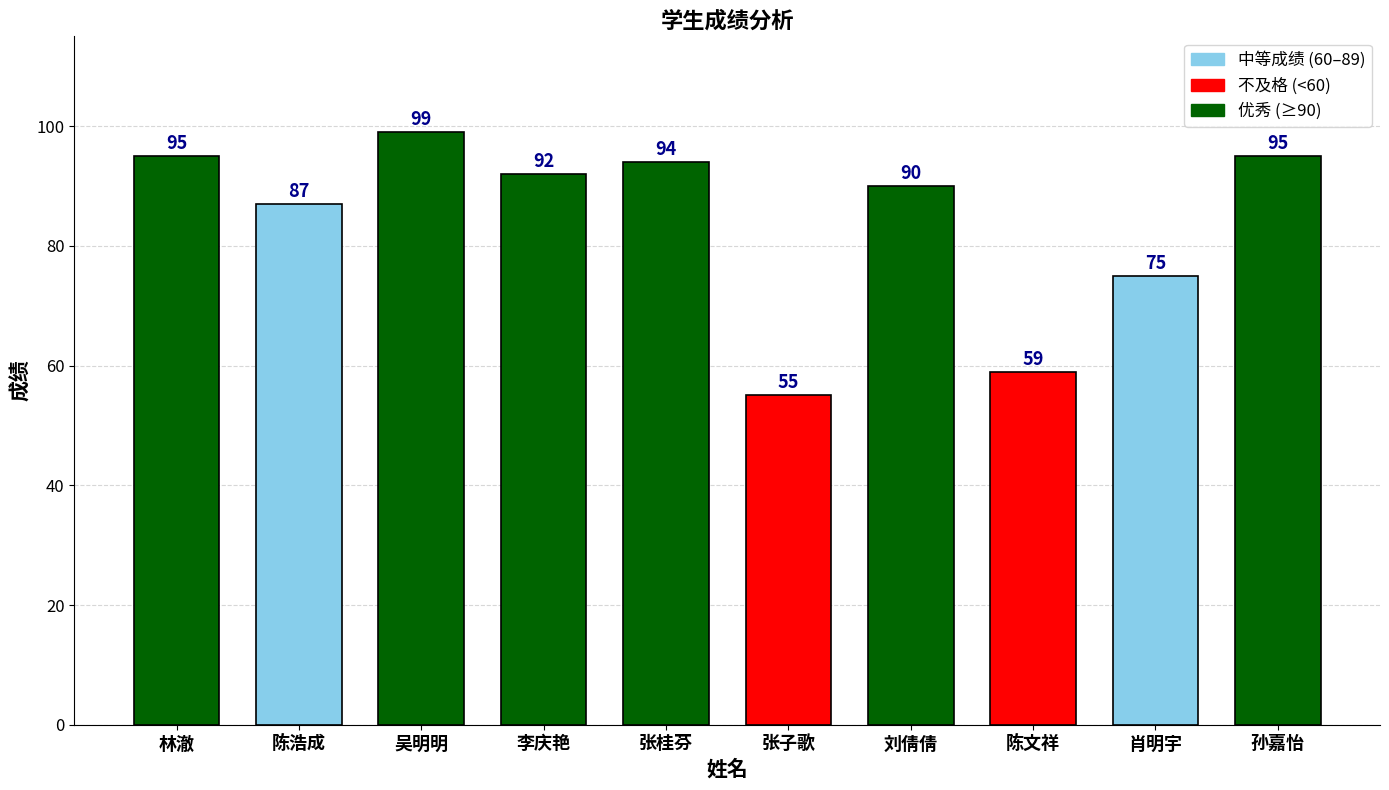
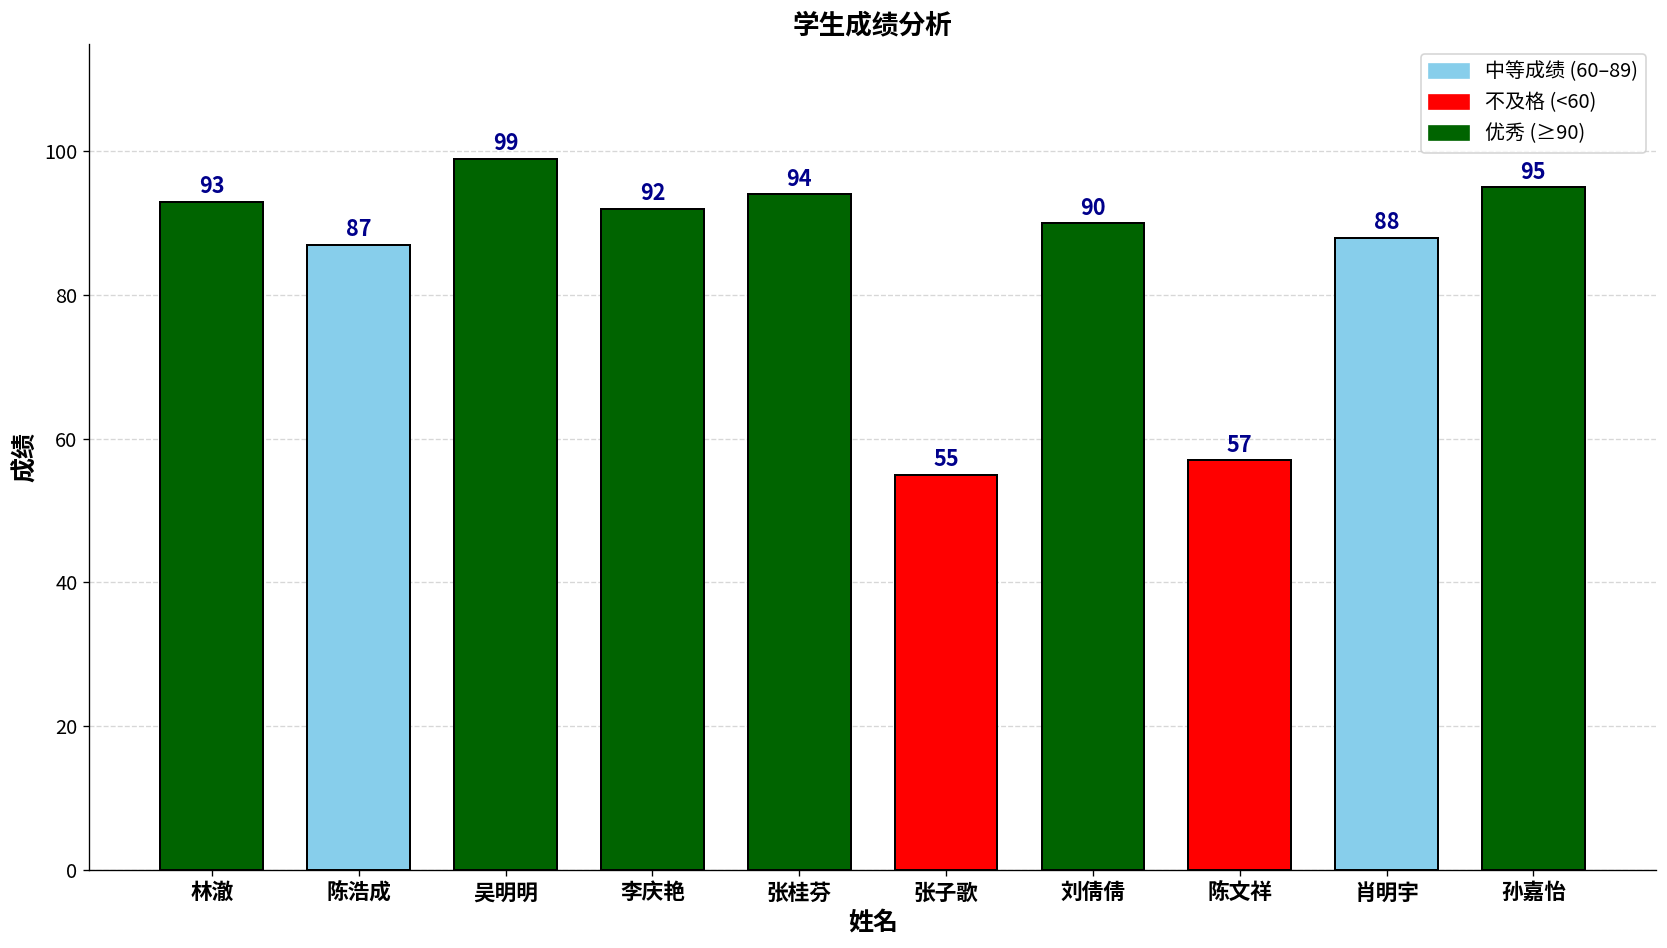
  {
-   "林澈": 95,
+   "林澈": 93,
    "陈浩成": 87,
    "吴明明": 99,
    "李庆艳": 92,
    "张桂芬": 94,
    "张子歌": 55,
    "刘倩倩": 90,
-   "陈文祥": 59,
-   "肖明宇": 75,
+   "陈文祥": 57,
+   "肖明宇": 88,
    "孙嘉怡": 95
  }
